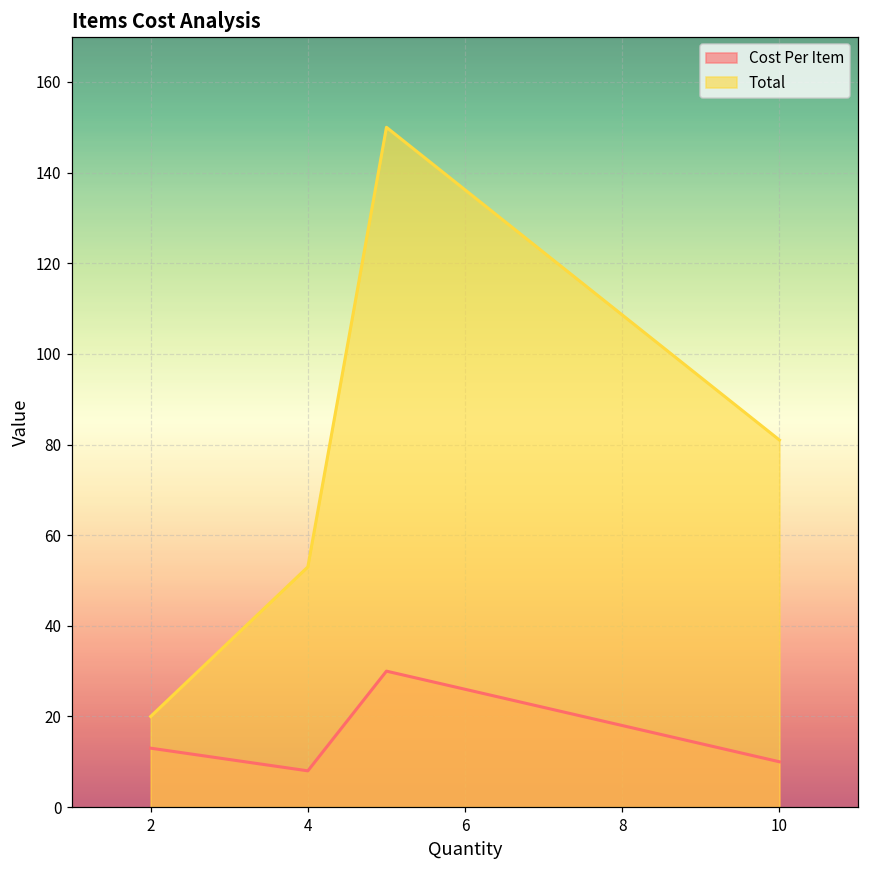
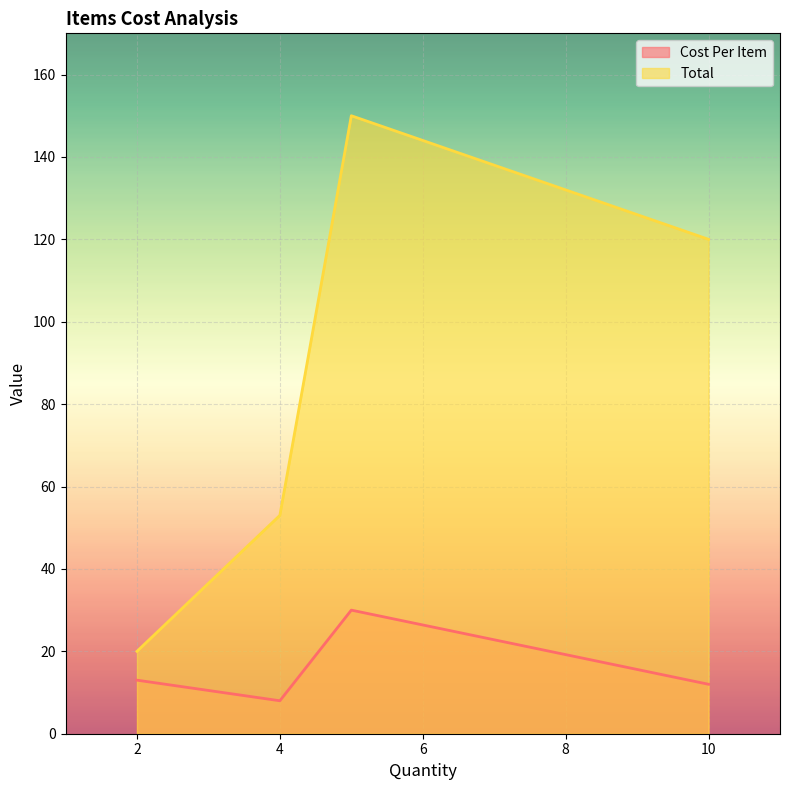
  {
    "Cost Per Item": {
      "2": 13,
      "4": 8,
-     "10": 10
+     "10": 12
    },
    "Total": {
      "2": 20,
      "4": 53,
-     "10": 81
+     "10": 120
    }
  }
